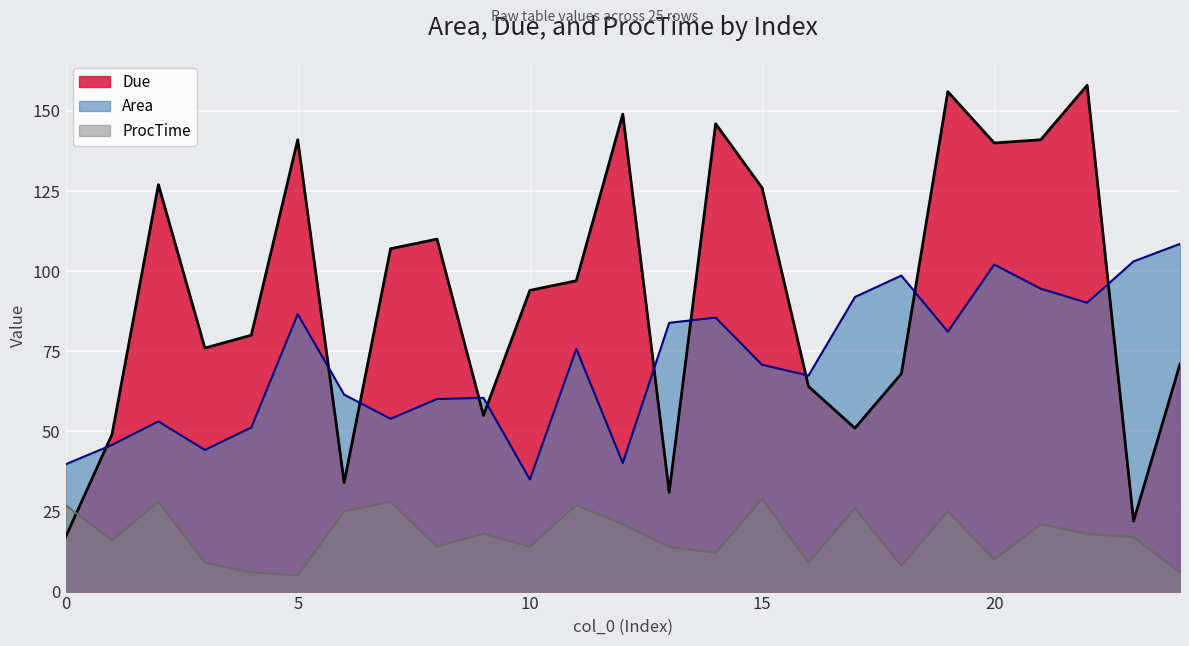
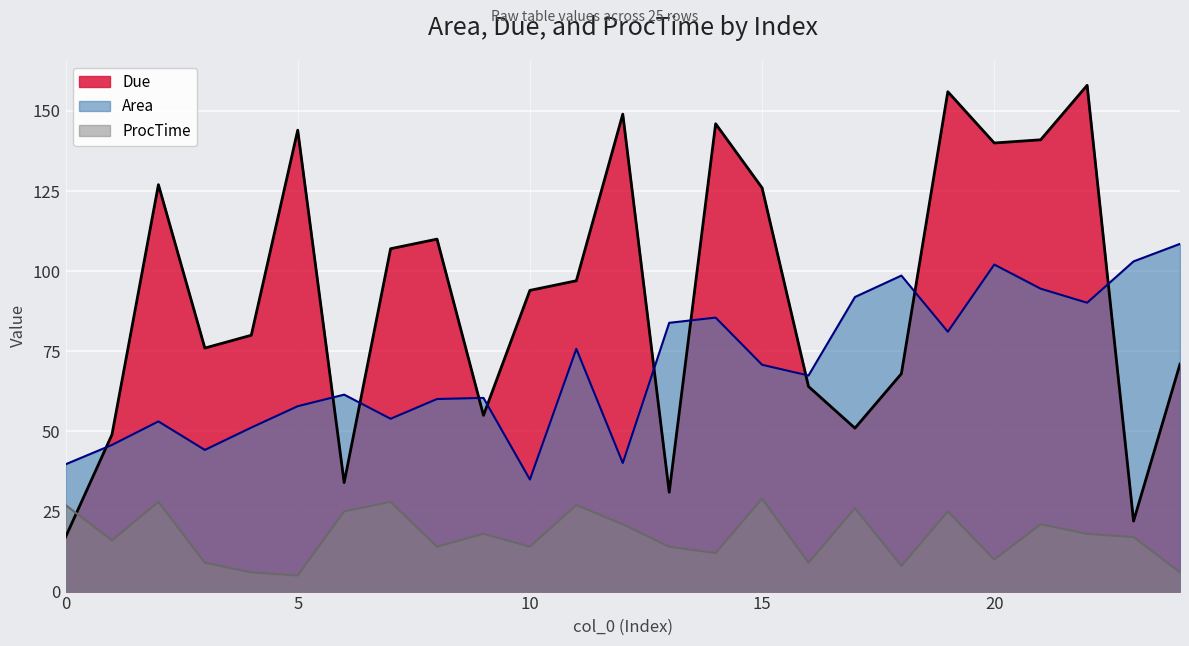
  {
    "Due": {
      "0": 17,
-     "5": 141,
+     "5": 144,
      "10": 94,
      "15": 126,
      "20": 140
    },
    "Area": {
      "0": 40,
-     "5": 87,
+     "5": 58,
      "10": 35,
      "15": 71,
      "20": 102
    },
    "ProcTime": {
      "0": 27,
      "5": 5,
      "10": 14,
      "15": 29,
      "20": 10
    }
  }
